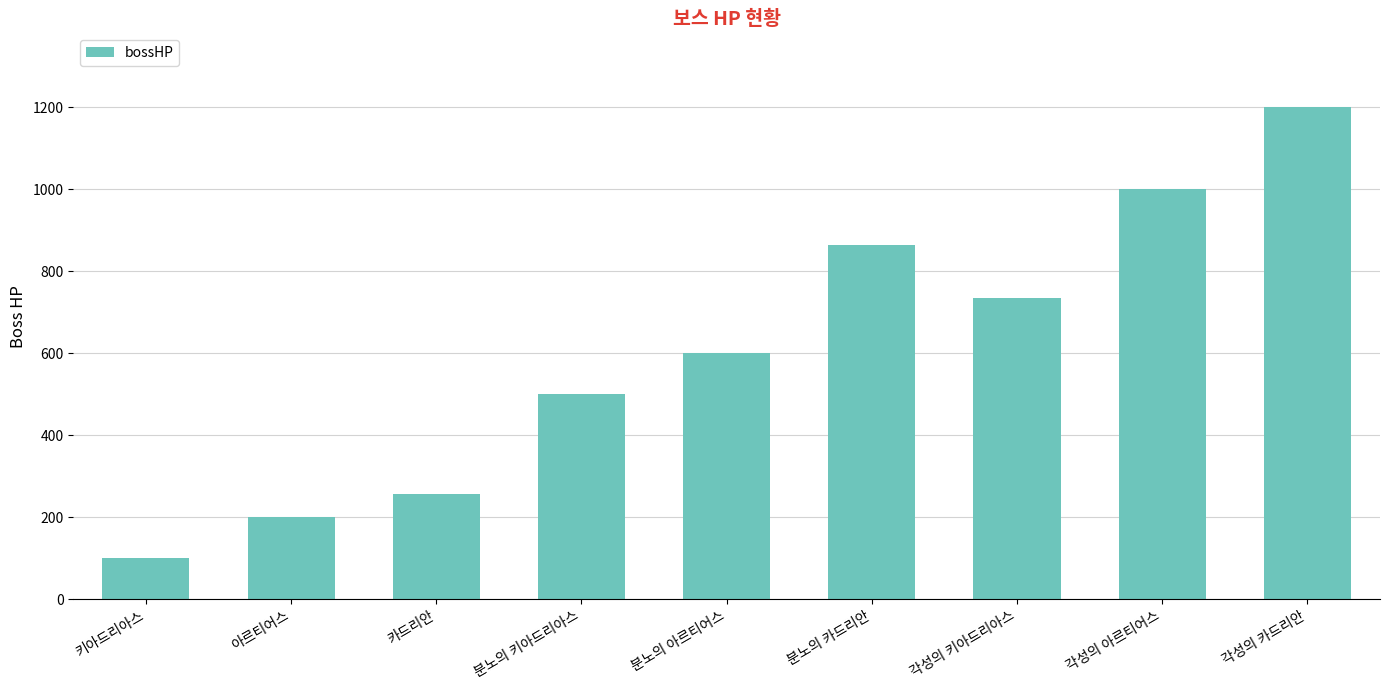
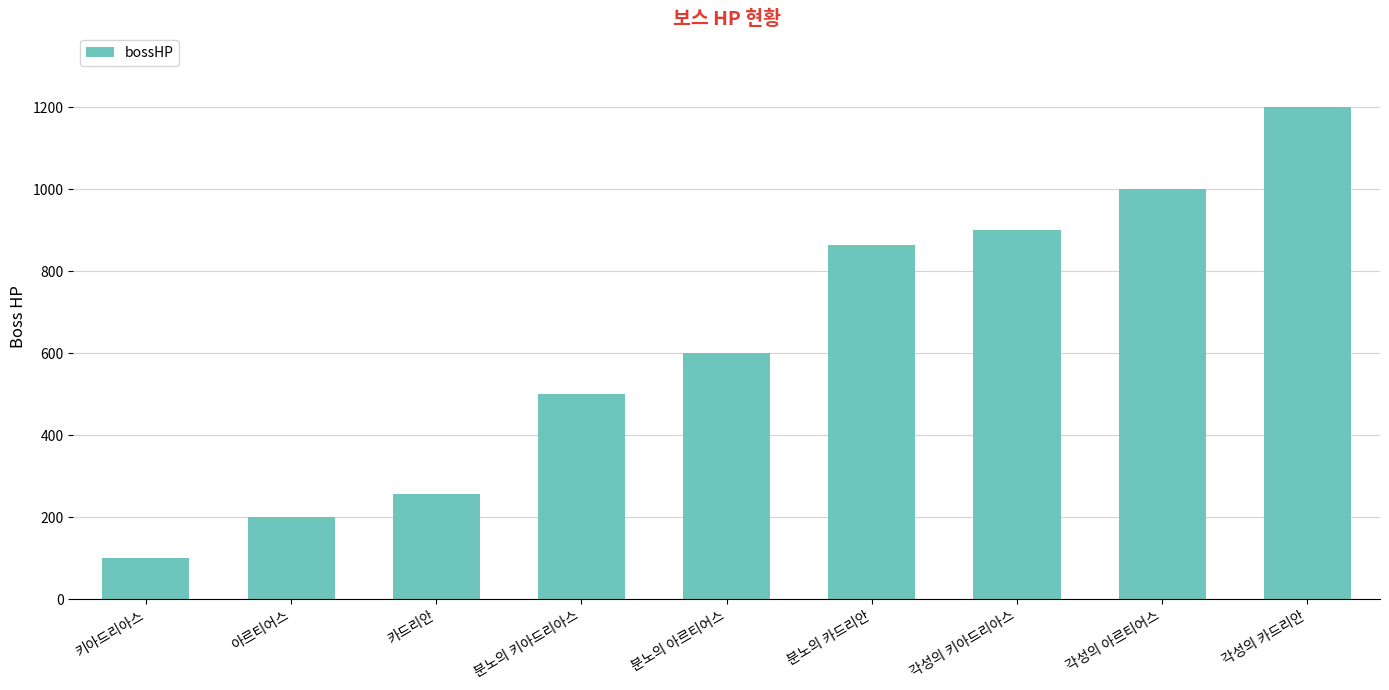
  {
    "키아드리아스": 100,
    "아르티어스": 200,
    "카드리안": 260,
    "분노의 키아드리아스": 500,
    "분노의 아르티어스": 600,
    "분노의 카드리안": 860,
-   "각성의 키아드리아스": 740,
+   "각성의 키아드리아스": 900,
    "각성의 아르티어스": 1000,
    "각성의 카드리안": 1200
  }
